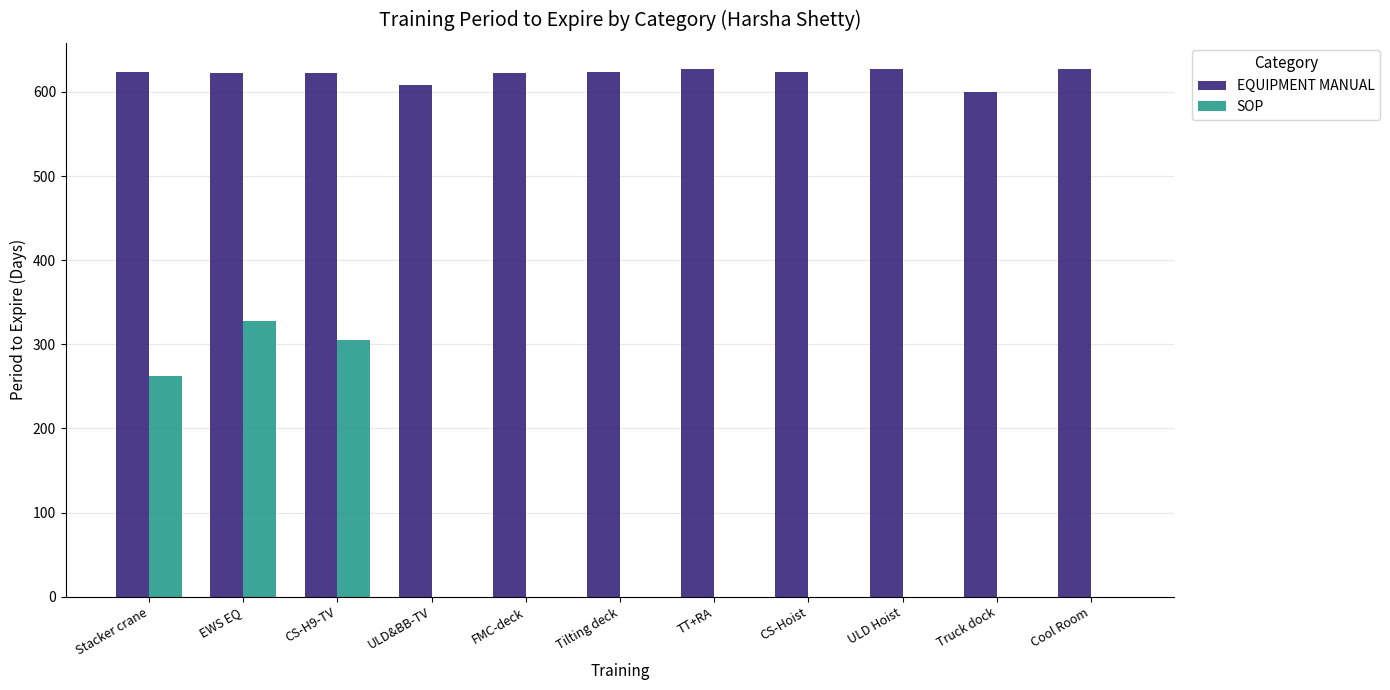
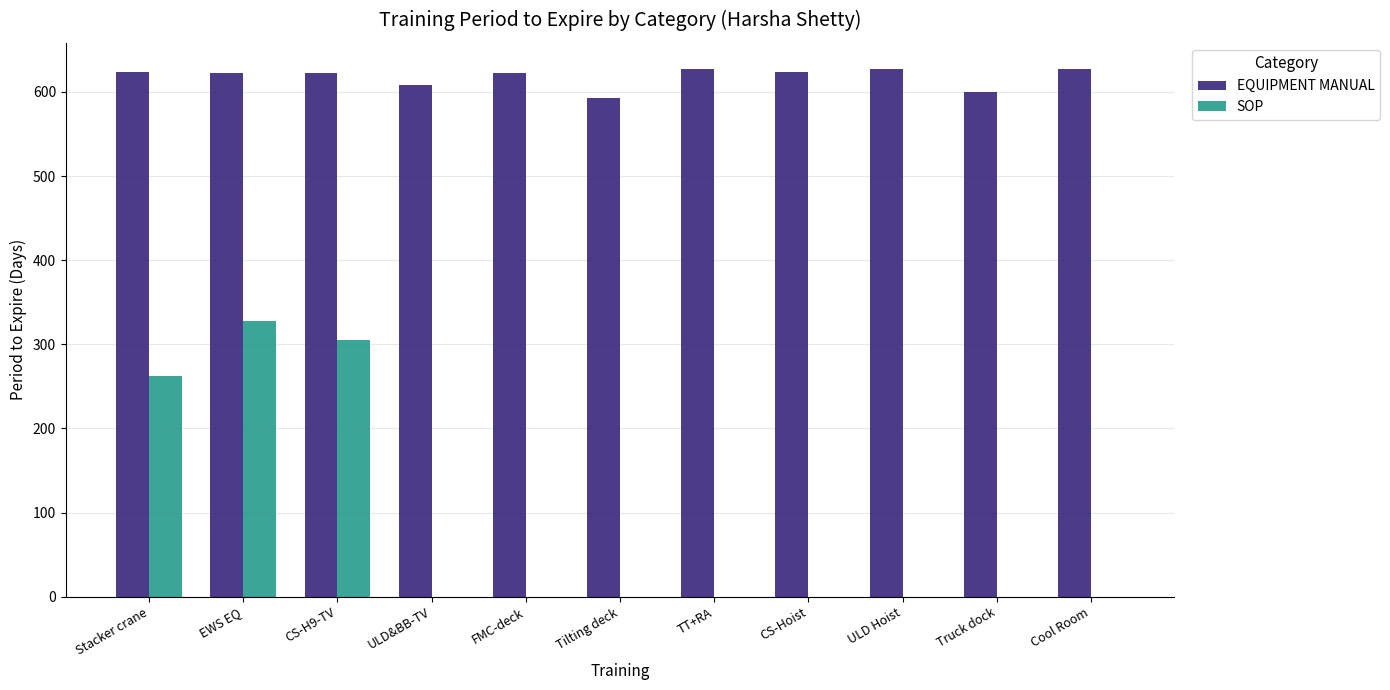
  {
    "EQUIPMENT MANUAL": {
      "Stacker crane": 620,
      "EWS EQ": 620,
      "CS-H9-TV": 620,
      "ULD&BB-TV": 610,
      "FMC-deck": 620,
-     "Tilting deck": 620,
+     "Tilting deck": 590,
      "TT+RA": 630,
      "CS-Hoist": 620,
      "ULD Hoist": 630,
      "Truck dock": 600,
      "Cool Room": 630
    },
    "SOP": {
      "Stacker crane": 260,
      "EWS EQ": 330,
      "CS-H9-TV": 310,
      "ULD&BB-TV": 0,
      "FMC-deck": 0,
      "Tilting deck": 0,
      "TT+RA": 0,
      "CS-Hoist": 0,
      "ULD Hoist": 0,
      "Truck dock": 0,
      "Cool Room": 0
    }
  }
